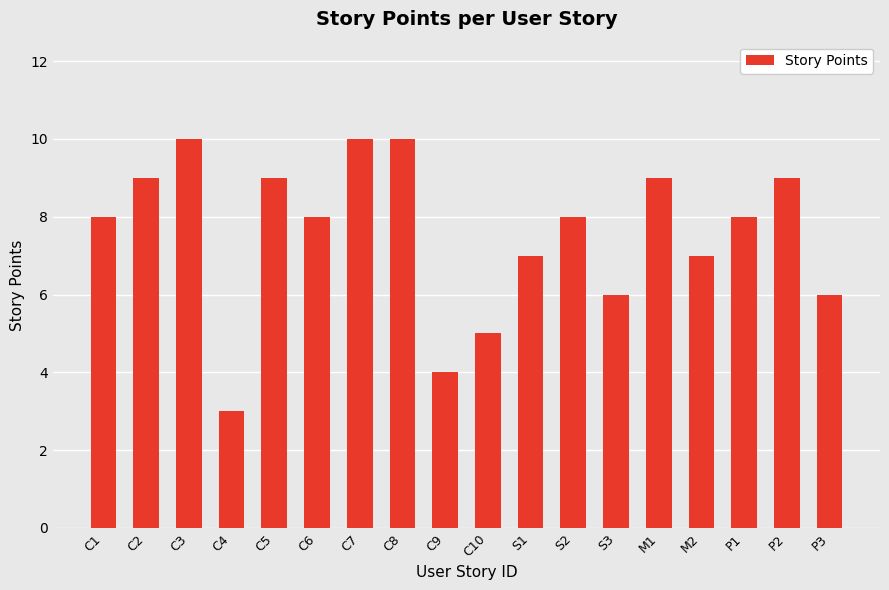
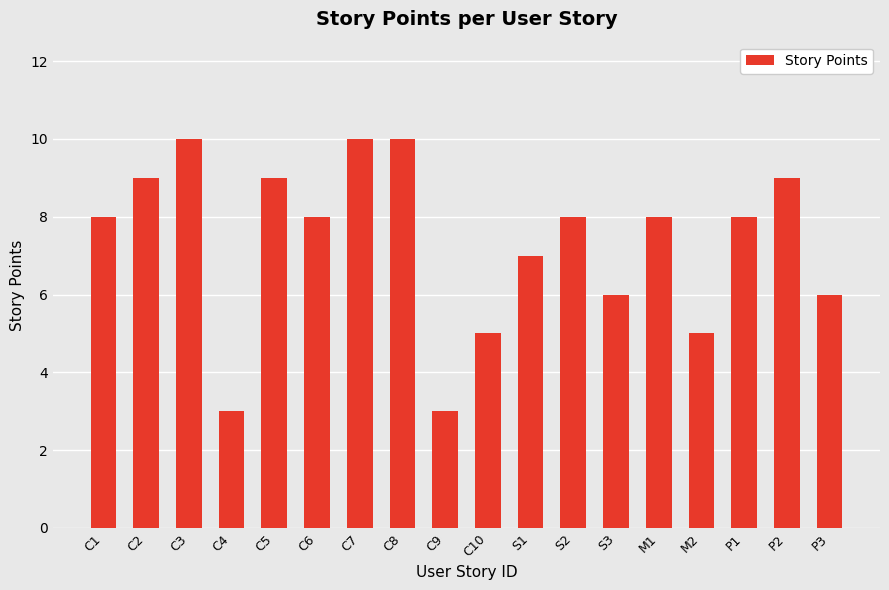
  {
    "C1": 8,
    "C2": 9,
    "C3": 10,
    "C4": 3,
    "C5": 9,
    "C6": 8,
    "C7": 10,
    "C8": 10,
-   "C9": 4,
+   "C9": 3,
    "C10": 5,
    "S1": 7,
    "S2": 8,
    "S3": 6,
-   "M1": 9,
-   "M2": 7,
+   "M1": 8,
+   "M2": 5,
    "P1": 8,
    "P2": 9,
    "P3": 6
  }
